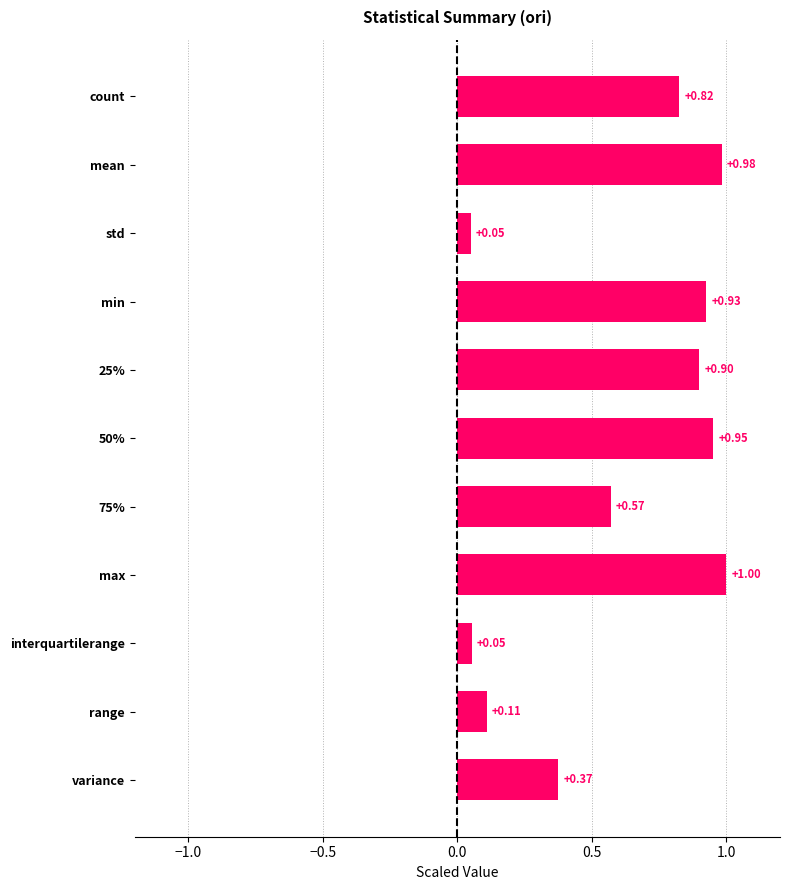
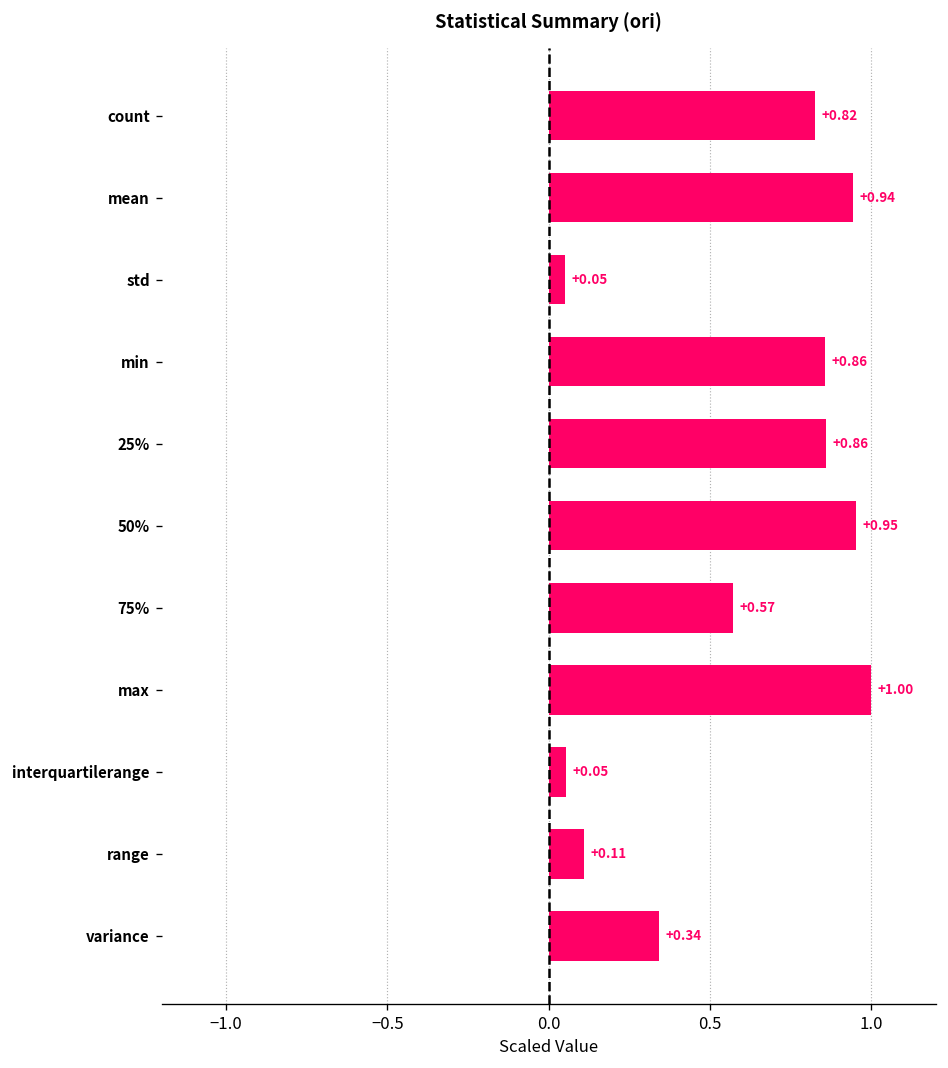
  {
    "count": "+0.82",
-   "mean": "+0.98",
+   "mean": "+0.94",
    "std": "+0.05",
-   "min": "+0.93",
-   "25%": "+0.90",
+   "min": "+0.86",
+   "25%": "+0.86",
    "50%": "+0.95",
    "75%": "+0.57",
    "max": "+1.00",
    "interquartilerange": "+0.05",
    "range": "+0.11",
-   "variance": "+0.37"
+   "variance": "+0.34"
  }
